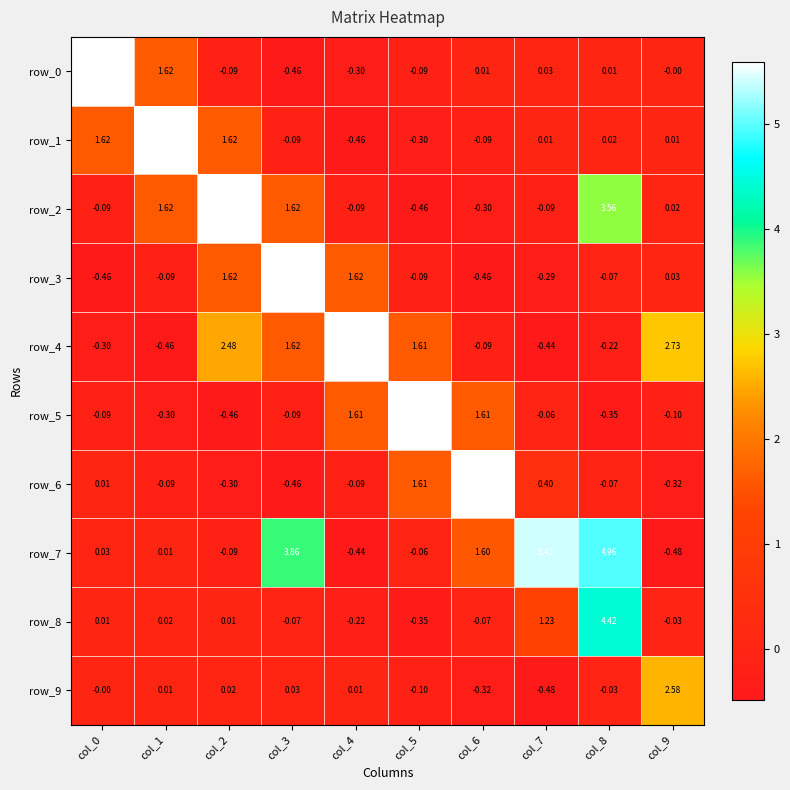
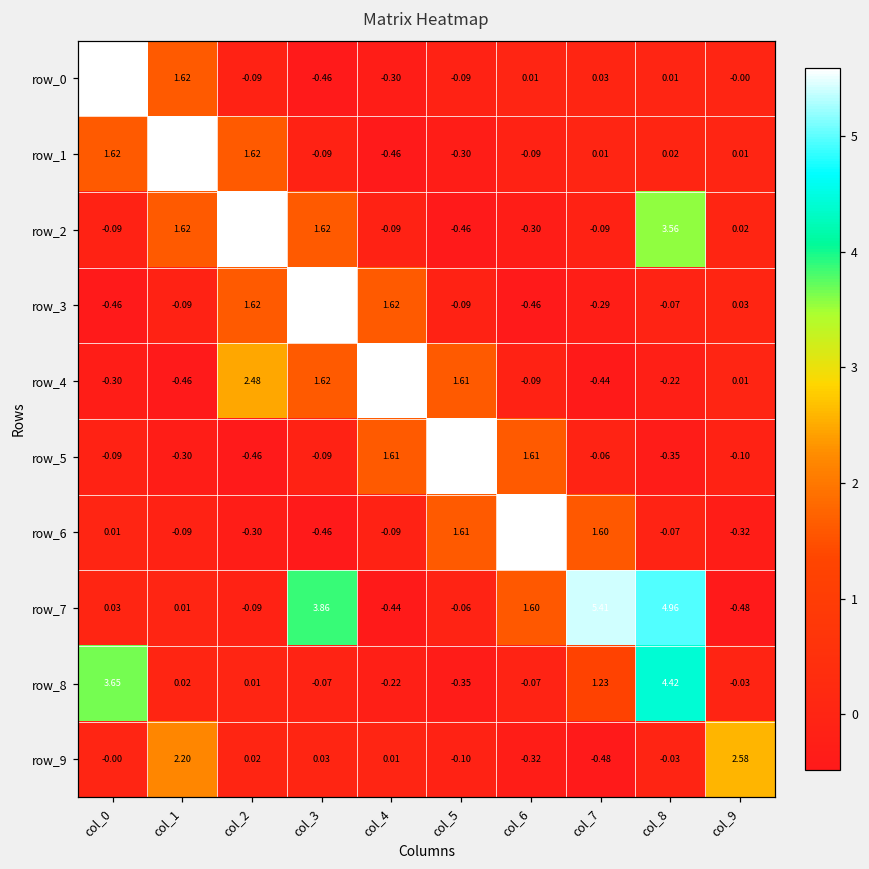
  {
    "row_0": {
      "col_1": 1.62,
      "col_2": -0.09,
      "col_3": -0.46,
      "col_4": -0.30,
      "col_5": -0.09,
      "col_6": 0.01,
      "col_7": 0.03,
      "col_8": 0.01,
      "col_9": -0.00
    },
    "row_1": {
      "col_0": 1.62,
      "col_2": 1.62,
      "col_3": -0.09,
      "col_4": -0.46,
      "col_5": -0.30,
      "col_6": -0.09,
      "col_7": 0.01,
      "col_8": 0.02,
      "col_9": 0.01
    },
    "row_2": {
      "col_0": -0.09,
      "col_1": 1.62,
      "col_3": 1.62,
      "col_4": -0.09,
      "col_5": -0.46,
      "col_6": -0.30,
      "col_7": -0.09,
      "col_8": 3.56,
      "col_9": 0.02
    },
    "row_3": {
      "col_0": -0.46,
      "col_1": -0.09,
      "col_2": 1.62,
      "col_4": 1.62,
      "col_5": -0.09,
      "col_6": -0.46,
      "col_7": -0.29,
      "col_8": -0.07,
      "col_9": 0.03
    },
    "row_4": {
      "col_0": -0.30,
      "col_1": -0.46,
      "col_2": 2.48,
      "col_3": 1.62,
      "col_5": 1.61,
      "col_6": -0.09,
      "col_7": -0.44,
      "col_8": -0.22,
-     "col_9": 2.73
+     "col_9": 0.01
    },
    "row_5": {
      "col_0": -0.09,
      "col_1": -0.30,
      "col_2": -0.46,
      "col_3": -0.09,
      "col_4": 1.61,
      "col_6": 1.61,
      "col_7": -0.06,
      "col_8": -0.35,
      "col_9": -0.10
    },
    "row_6": {
      "col_0": 0.01,
      "col_1": -0.09,
      "col_2": -0.30,
      "col_3": -0.46,
      "col_4": -0.09,
      "col_5": 1.61,
-     "col_7": 0.40,
+     "col_7": 1.60,
      "col_8": -0.07,
      "col_9": -0.32
    },
    "row_7": {
      "col_0": 0.03,
      "col_1": 0.01,
      "col_2": -0.09,
      "col_3": 3.86,
      "col_4": -0.44,
      "col_5": -0.06,
      "col_6": 1.60,
      "col_8": 4.96,
      "col_9": -0.48
    },
    "row_8": {
-     "col_0": 0.01,
+     "col_0": 3.65,
      "col_1": 0.02,
      "col_2": 0.01,
      "col_3": -0.07,
      "col_4": -0.22,
      "col_5": -0.35,
      "col_6": -0.07,
      "col_7": 1.23,
      "col_8": 4.42,
      "col_9": -0.03
    },
    "row_9": {
      "col_0": -0.00,
-     "col_1": 0.01,
+     "col_1": 2.20,
      "col_2": 0.02,
      "col_3": 0.03,
      "col_4": 0.01,
      "col_5": -0.10,
      "col_6": -0.32,
      "col_7": -0.48,
      "col_8": -0.03,
      "col_9": 2.58
    }
  }
